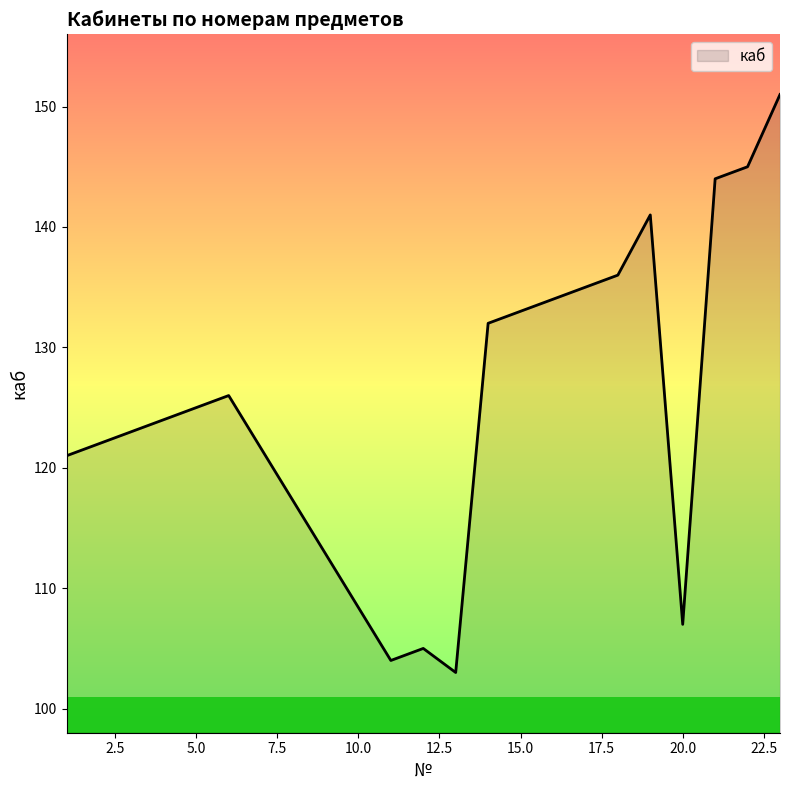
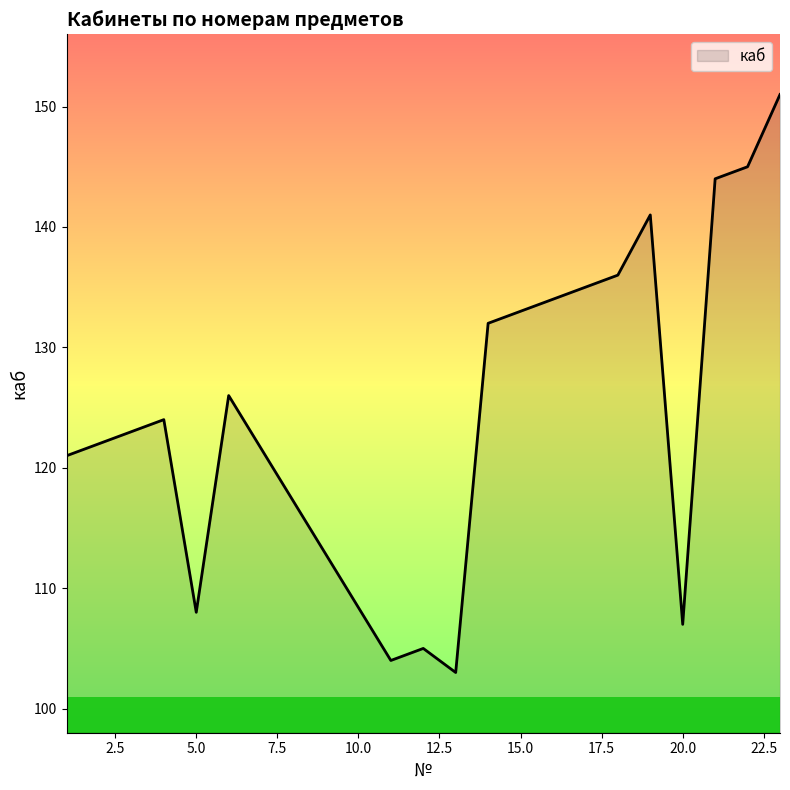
  {
-   "5.0": 125,
+   "5.0": 108,
    "15.0": 133,
    "20.0": 107
  }
